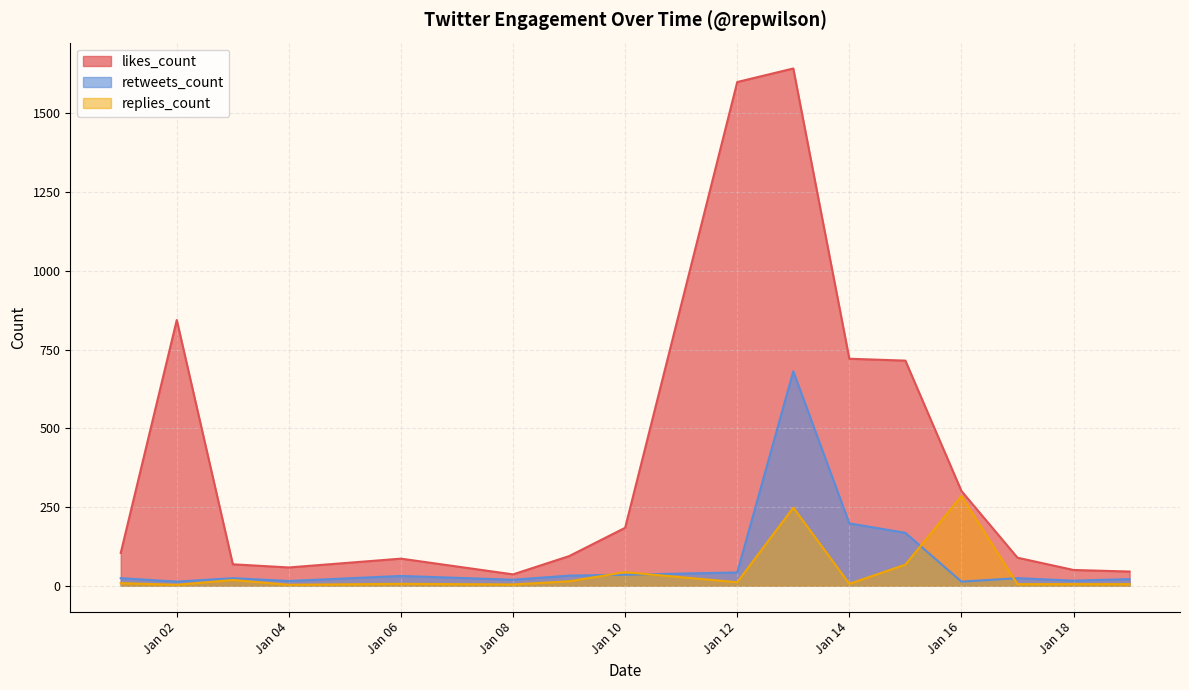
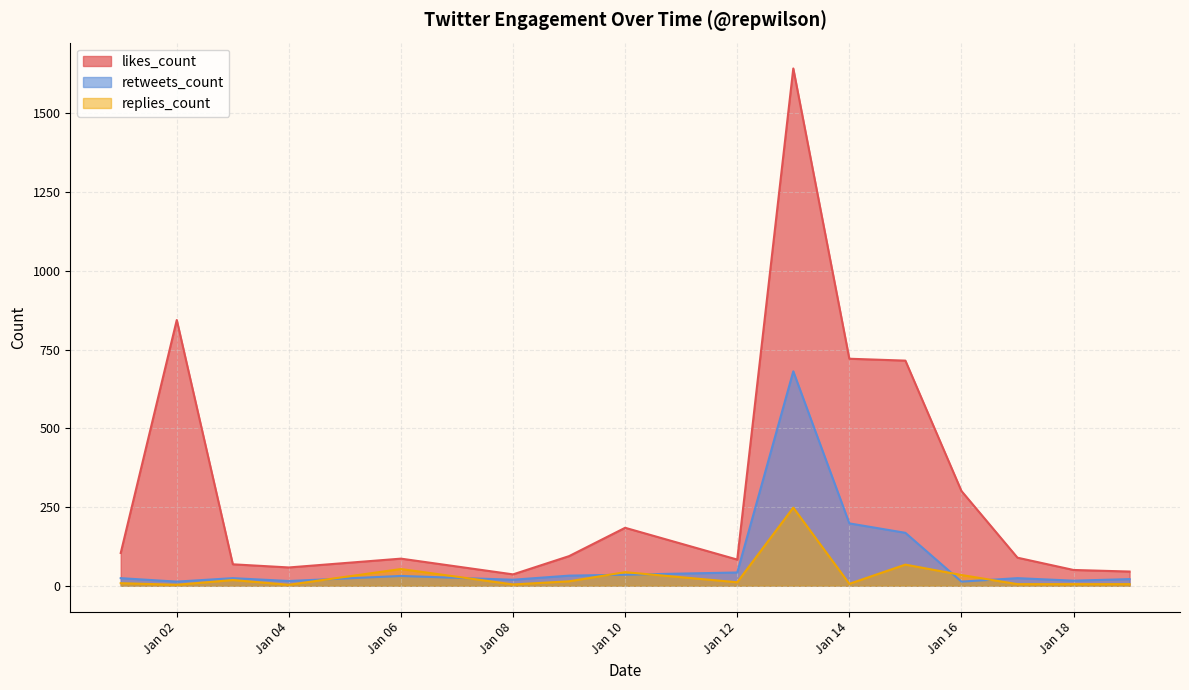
  {
    "likes_count": {
      "Jan 02": 840,
      "Jan 04": 60,
      "Jan 06": 90,
      "Jan 08": 40,
      "Jan 10": 180,
-     "Jan 12": 1600,
+     "Jan 12": 80,
      "Jan 14": 720,
      "Jan 16": 300,
      "Jan 18": 50
    },
    "retweets_count": {
      "Jan 02": 10,
      "Jan 04": 20,
      "Jan 06": 30,
      "Jan 08": 20,
      "Jan 12": 40,
      "Jan 14": 200,
      "Jan 16": 10,
      "Jan 18": 20
    },
    "replies_count": {
      "Jan 02": 0,
      "Jan 04": 0,
-     "Jan 06": 10,
+     "Jan 06": 50,
      "Jan 08": 0,
      "Jan 12": 10,
      "Jan 14": 10,
-     "Jan 16": 290,
+     "Jan 16": 30,
      "Jan 18": 10
    }
  }
